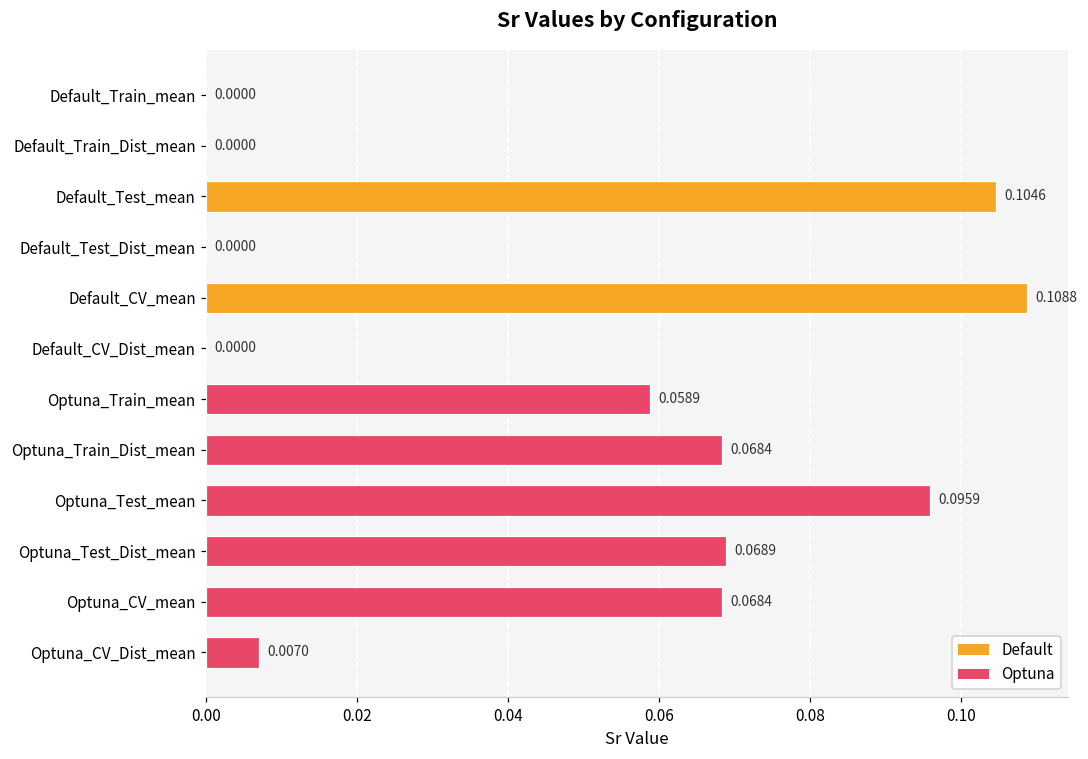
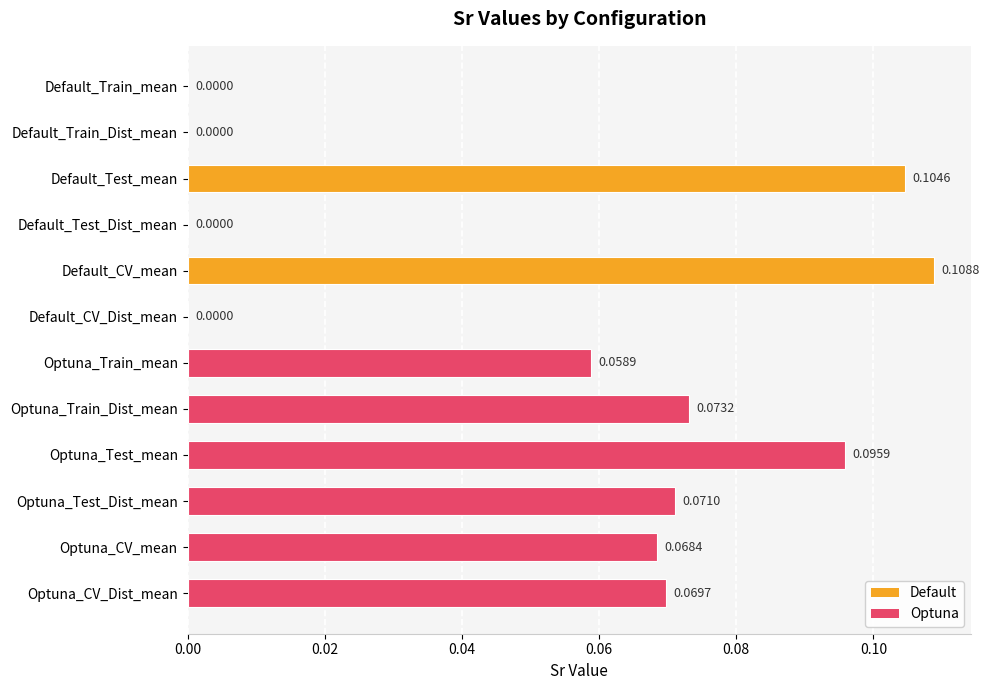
  {
    "Default_Train_mean": 0.0000,
    "Default_Train_Dist_mean": 0.0000,
    "Default_Test_mean": 0.1046,
    "Default_Test_Dist_mean": 0.0000,
    "Default_CV_mean": 0.1088,
    "Default_CV_Dist_mean": 0.0000,
    "Optuna_Train_mean": 0.0589,
-   "Optuna_Train_Dist_mean": 0.0684,
+   "Optuna_Train_Dist_mean": 0.0732,
    "Optuna_Test_mean": 0.0959,
-   "Optuna_Test_Dist_mean": 0.0689,
+   "Optuna_Test_Dist_mean": 0.0710,
    "Optuna_CV_mean": 0.0684,
-   "Optuna_CV_Dist_mean": 0.0070
+   "Optuna_CV_Dist_mean": 0.0697
  }
